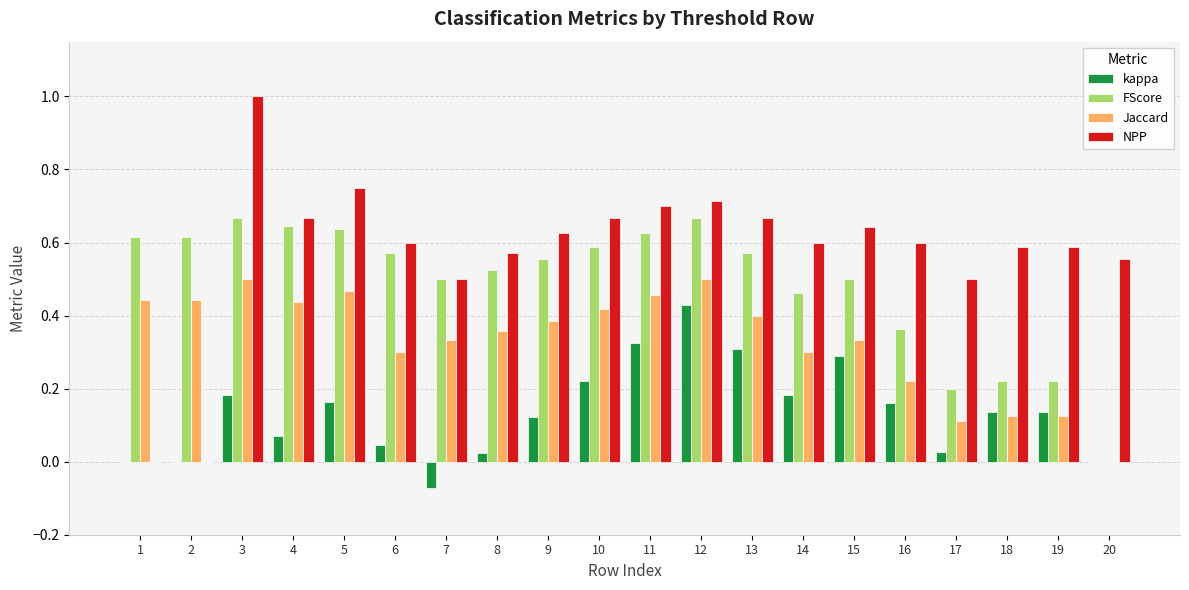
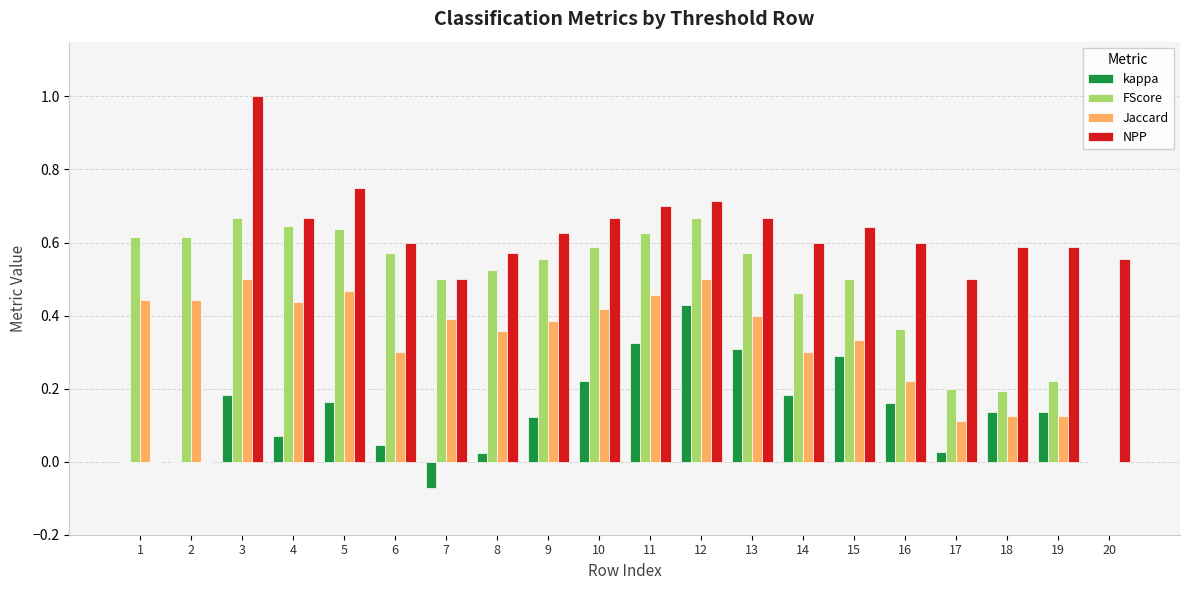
  {
    "kappa": {
      "1": 0.00,
      "2": 0.00,
      "3": 0.18,
      "4": 0.07,
      "5": 0.16,
      "6": 0.05,
      "7": -0.07,
      "8": 0.02,
      "9": 0.12,
      "10": 0.22,
      "11": 0.33,
      "12": 0.43,
      "13": 0.31,
      "14": 0.18,
      "15": 0.29,
      "16": 0.16,
      "17": 0.03,
      "18": 0.14,
      "19": 0.14,
      "20": 0.00
    },
    "FScore": {
      "1": 0.62,
      "2": 0.62,
      "3": 0.67,
      "4": 0.64,
      "5": 0.64,
      "6": 0.57,
      "7": 0.50,
      "8": 0.53,
      "9": 0.56,
      "10": 0.59,
      "11": 0.63,
      "12": 0.67,
      "13": 0.57,
      "14": 0.46,
      "15": 0.50,
      "16": 0.36,
      "17": 0.20,
-     "18": 0.22,
+     "18": 0.19,
      "19": 0.22,
      "20": 0.00
    },
    "Jaccard": {
      "1": 0.44,
      "2": 0.44,
      "3": 0.50,
      "4": 0.44,
      "5": 0.47,
      "6": 0.30,
-     "7": 0.33,
+     "7": 0.39,
      "8": 0.36,
      "9": 0.39,
      "10": 0.42,
      "11": 0.46,
      "12": 0.50,
      "13": 0.40,
      "14": 0.30,
      "15": 0.33,
      "16": 0.22,
      "17": 0.11,
      "18": 0.13,
      "19": 0.13,
      "20": 0.00
    },
    "NPP": {
      "1": 0.00,
      "2": 0.00,
      "3": 1.00,
      "4": 0.67,
      "5": 0.75,
      "6": 0.60,
      "7": 0.50,
      "8": 0.57,
      "9": 0.63,
      "10": 0.67,
      "11": 0.70,
      "12": 0.71,
      "13": 0.67,
      "14": 0.60,
      "15": 0.64,
      "16": 0.60,
      "17": 0.50,
      "18": 0.59,
      "19": 0.59,
      "20": 0.56
    }
  }
